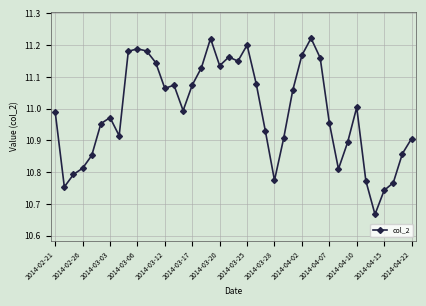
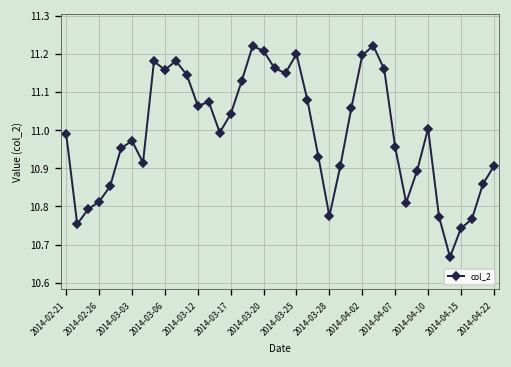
  {
    "2014-02-21": 10.99,
    "2014-02-26": 10.81,
    "2014-03-03": 10.97,
-   "2014-03-06": 11.19,
+   "2014-03-06": 11.16,
    "2014-03-12": 11.06,
-   "2014-03-17": 11.07,
-   "2014-03-20": 11.14,
+   "2014-03-17": 11.04,
+   "2014-03-20": 11.21,
    "2014-03-25": 11.20,
    "2014-03-28": 10.77,
-   "2014-04-02": 11.17,
+   "2014-04-02": 11.20,
    "2014-04-07": 10.96,
    "2014-04-10": 11.00,
    "2014-04-15": 10.74,
    "2014-04-22": 10.91
  }
